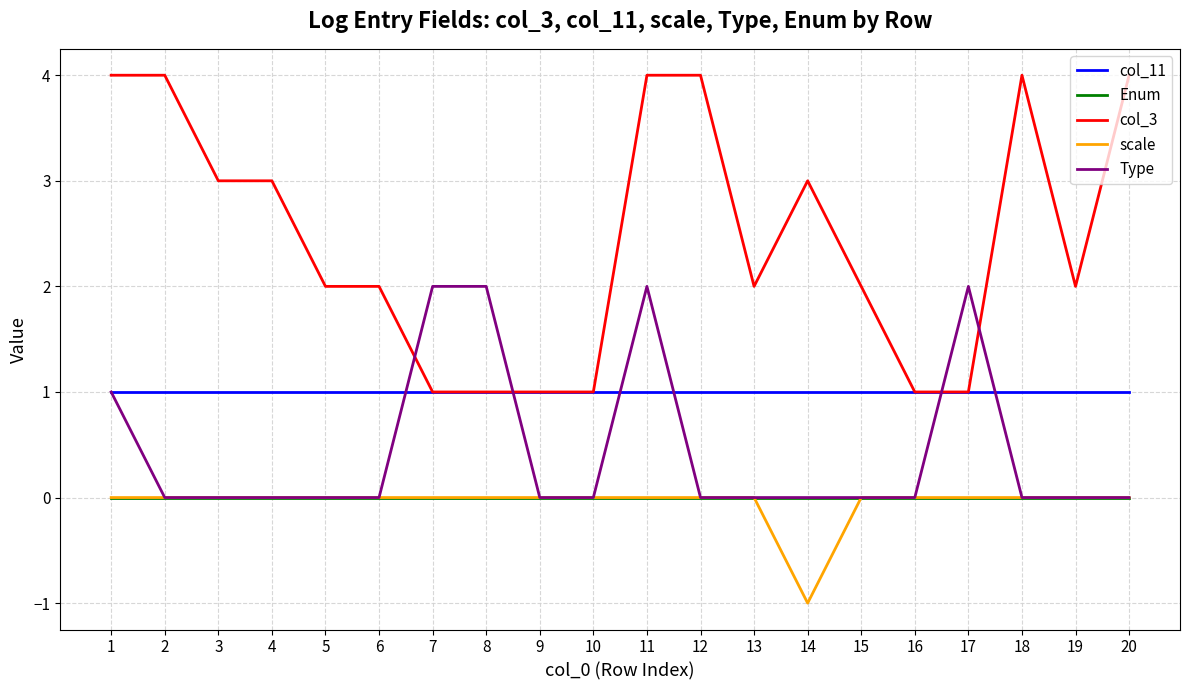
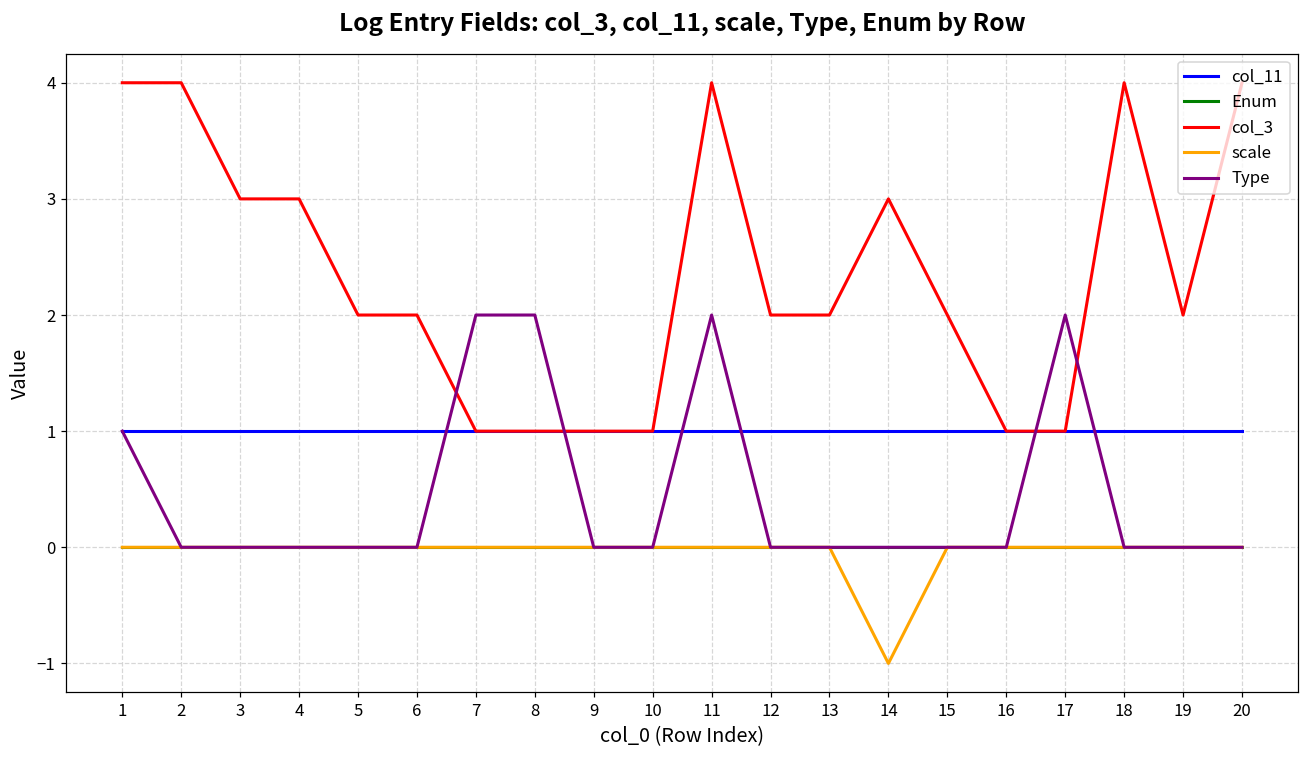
  {
    "col_11": {
      "2": 1,
      "3": 1,
      "4": 1,
      "5": 1,
      "6": 1,
      "11": 1,
      "12": 1,
      "13": 1,
      "14": 1,
      "15": 1,
      "18": 1,
      "19": 1,
      "20": 1
    },
    "col_3": {
      "1": 4,
      "2": 4,
      "3": 3,
      "4": 3,
      "5": 2,
      "6": 2,
      "11": 4,
-     "12": 4,
+     "12": 2,
      "13": 2,
      "14": 3,
      "15": 2,
      "18": 4,
      "19": 2
    },
    "scale": {
      "14": -1
    },
    "Type": {
      "7": 2,
      "8": 2,
      "11": 2,
      "17": 2
    }
  }
